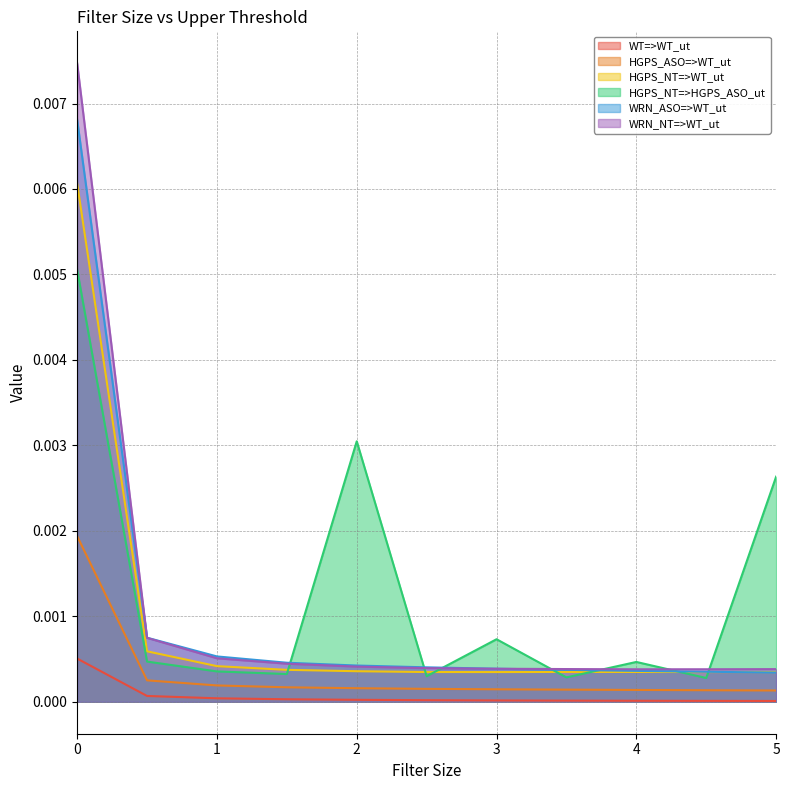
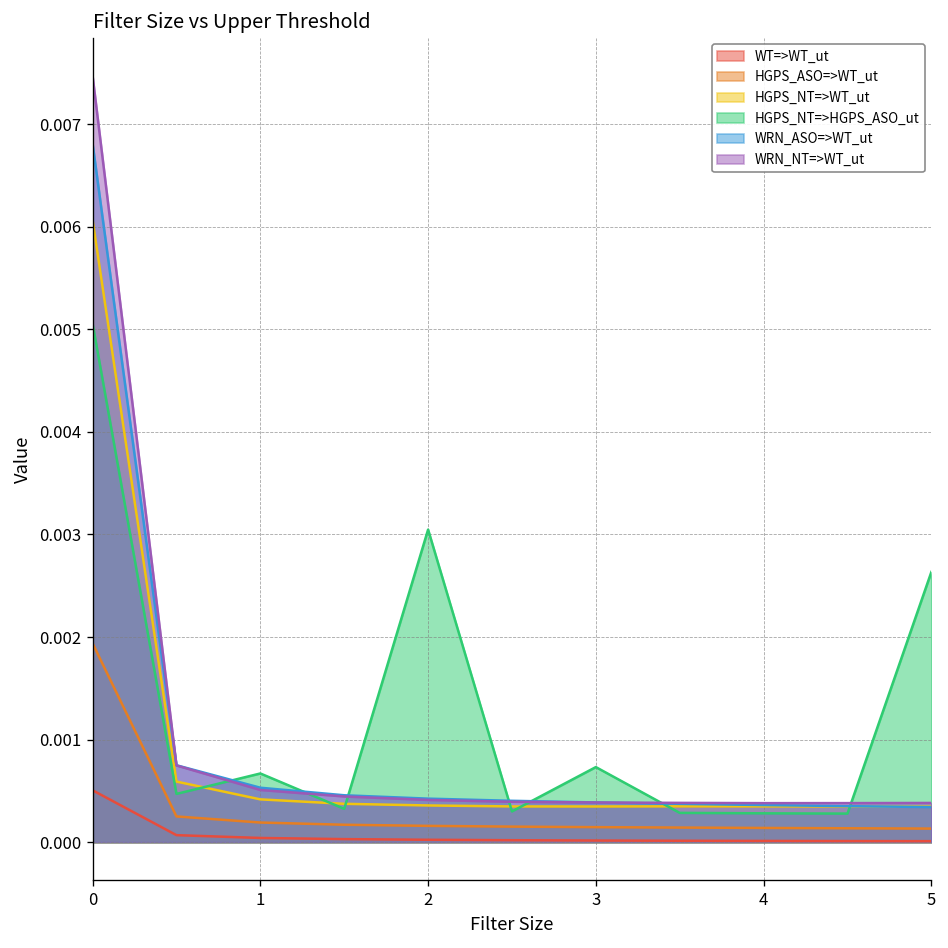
  {
    "HGPS_NT=>HGPS_ASO_ut": {
      "0": 0.0051,
-     "1": 0.0004,
+     "1": 0.0007,
      "2": 0.0030,
      "3": 0.0007,
-     "4": 0.0005,
+     "4": 0.0003,
      "5": 0.0026
    },
    "WRN_ASO=>WT_ut": {
      "0": 0.0068
    },
    "WRN_NT=>WT_ut": {
      "0": 0.0075,
      "5": 0.0004
    }
  }
